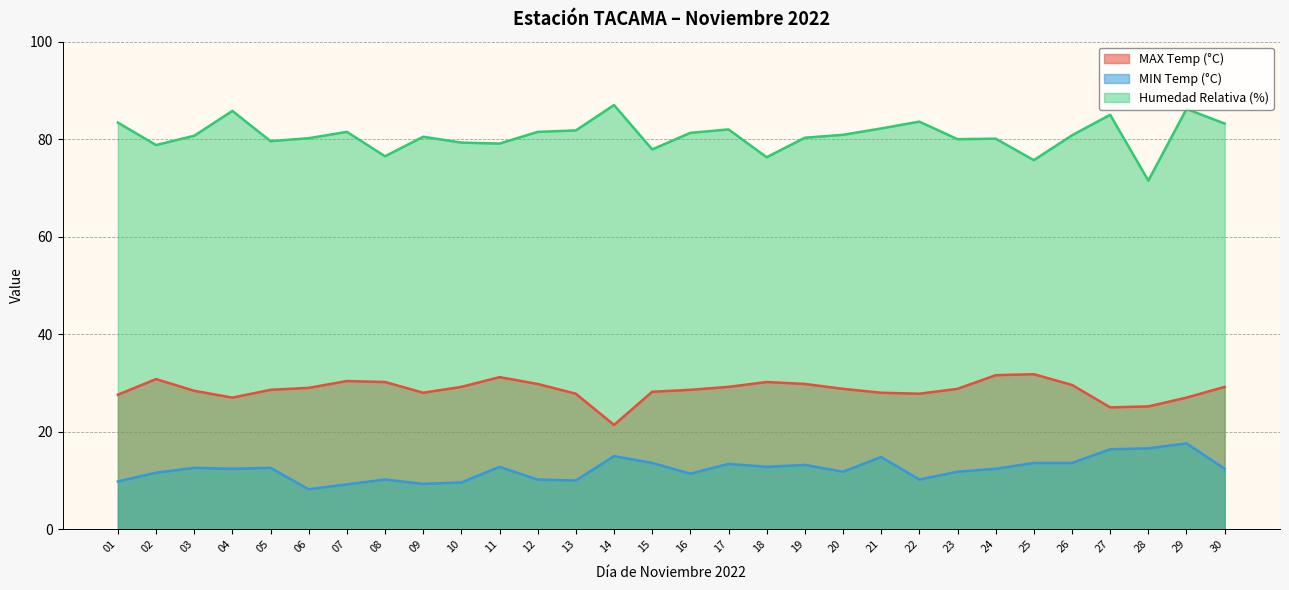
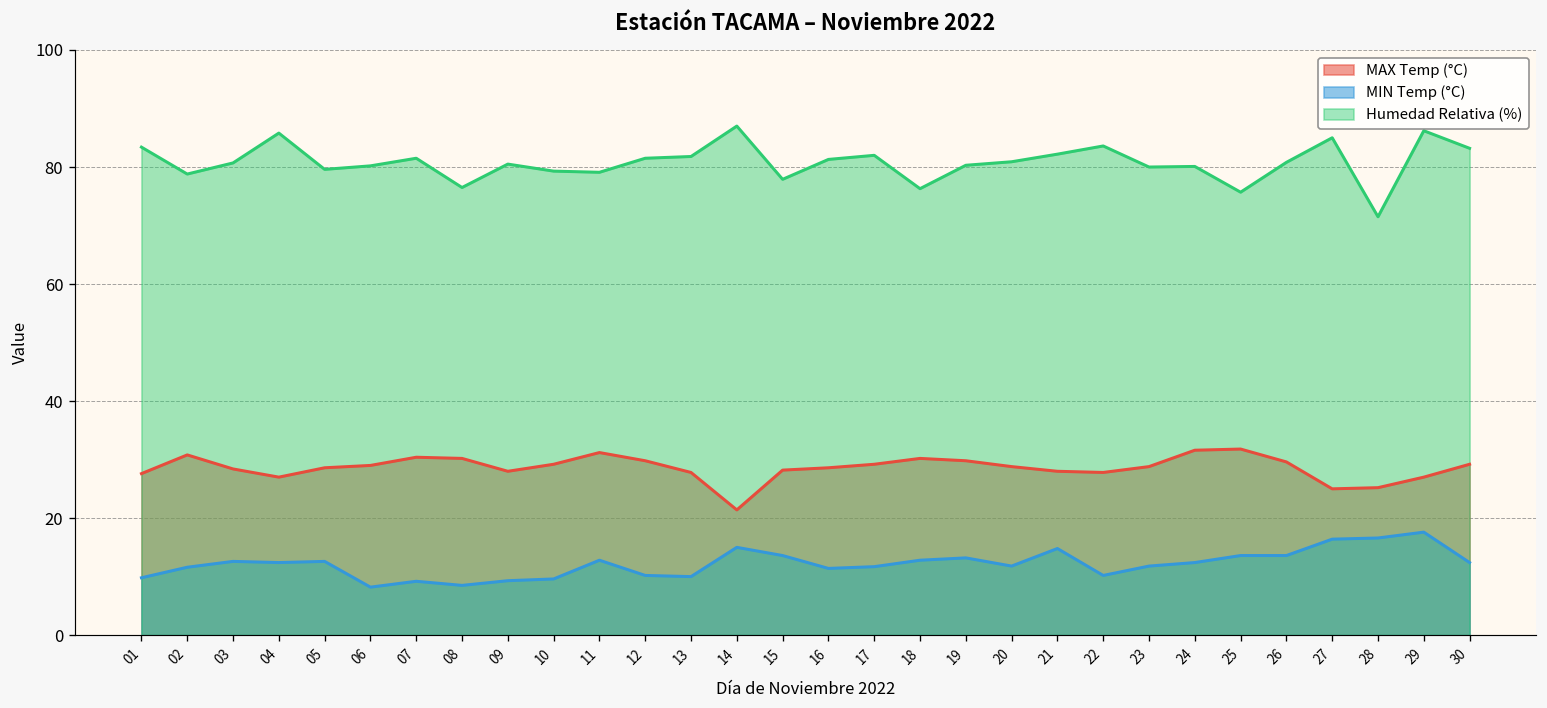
  {
    "MAX Temp (°C)": {
      "01": 28,
      "02": 31,
      "03": 28,
      "04": 27,
      "05": 29,
      "06": 29,
      "07": 30,
      "08": 30,
      "09": 28,
      "10": 29,
      "11": 31,
      "12": 30,
      "13": 28,
      "14": 21,
      "15": 28,
      "16": 29,
      "17": 29,
      "18": 30,
      "19": 30,
      "20": 29,
      "21": 28,
      "22": 28,
      "23": 29,
      "24": 32,
      "25": 32,
      "26": 30,
      "27": 25,
      "28": 25,
      "29": 27,
      "30": 29
    },
    "MIN Temp (°C)": {
      "01": 10,
      "02": 12,
      "03": 13,
      "04": 12,
      "05": 13,
      "06": 8,
      "07": 9,
-     "08": 10,
+     "08": 9,
      "09": 9,
      "10": 10,
      "11": 13,
      "12": 10,
      "13": 10,
      "14": 15,
      "15": 14,
      "16": 11,
-     "17": 13,
+     "17": 12,
      "18": 13,
      "19": 13,
      "20": 12,
      "21": 15,
      "22": 10,
      "23": 12,
      "24": 12,
      "25": 14,
      "26": 14,
      "27": 16,
      "28": 17,
      "29": 18,
      "30": 12
    },
    "Humedad Relativa (%)": {
      "01": 83,
      "02": 79,
      "03": 81,
      "04": 86,
      "05": 80,
      "06": 80,
      "07": 82,
      "08": 77,
      "09": 81,
      "10": 79,
      "11": 79,
      "12": 82,
      "13": 82,
      "14": 87,
      "15": 78,
      "16": 81,
      "17": 82,
      "18": 76,
      "19": 80,
      "20": 81,
      "21": 82,
      "22": 84,
      "23": 80,
      "24": 80,
      "25": 76,
      "26": 81,
      "27": 85,
      "28": 72,
      "30": 83
    }
  }
